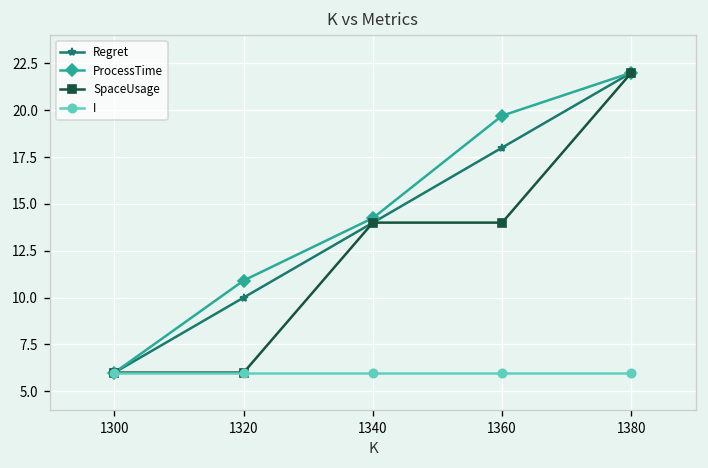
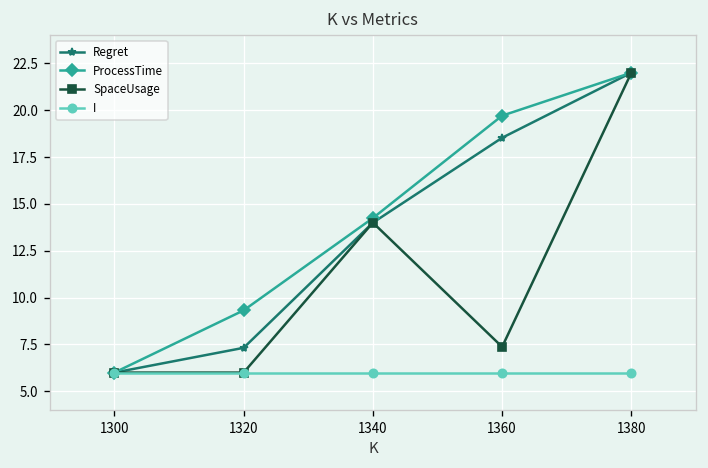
  {
    "Regret": {
-     "1320": 10.0,
-     "1360": 18.0
+     "1320": 7.3,
+     "1360": 18.5
    },
    "ProcessTime": {
-     "1320": 10.9,
+     "1320": 9.3,
      "1340": 14.2,
      "1360": 19.7
    },
    "SpaceUsage": {
-     "1360": 14.0
+     "1360": 7.4
    },
    "I": {
      "1340": 6.0,
      "1360": 6.0,
      "1380": 6.0
    }
  }
